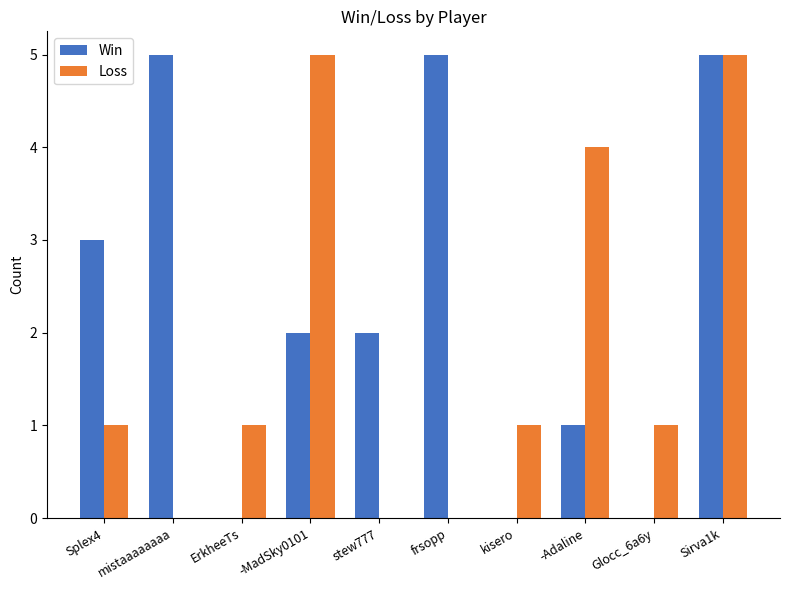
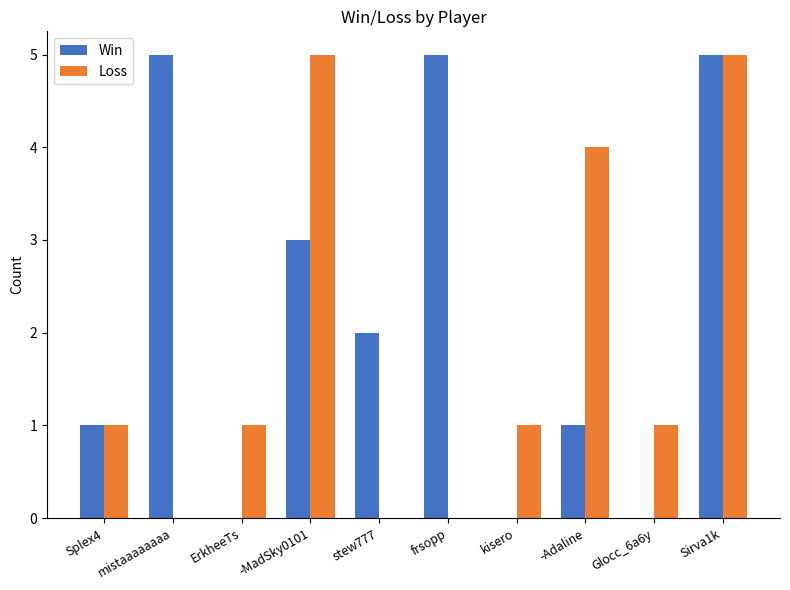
  {
    "Win": {
-     "Splex4": 3,
+     "Splex4": 1,
      "mistaaaaaaaa": 5,
      "ErkheeTs": 0,
-     "-MadSky0101": 2,
+     "-MadSky0101": 3,
      "stew777": 2,
      "frsopp": 5,
      "kisero": 0,
      "-Adaline": 1,
      "Glocc_6a6y": 0,
      "Sirva1k": 5
    },
    "Loss": {
      "Splex4": 1,
      "mistaaaaaaaa": 0,
      "ErkheeTs": 1,
      "-MadSky0101": 5,
      "stew777": 0,
      "frsopp": 0,
      "kisero": 1,
      "-Adaline": 4,
      "Glocc_6a6y": 1,
      "Sirva1k": 5
    }
  }
